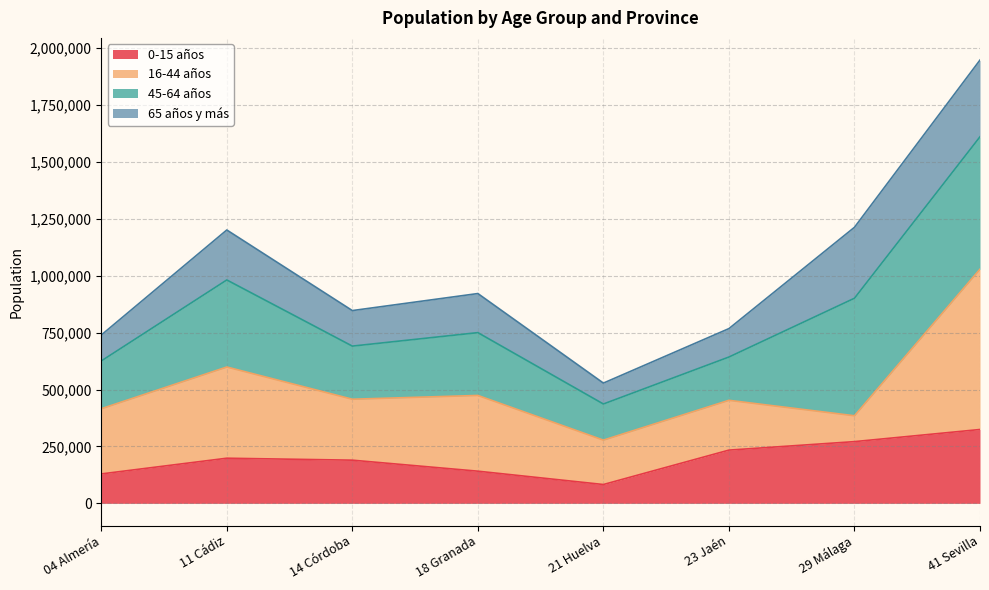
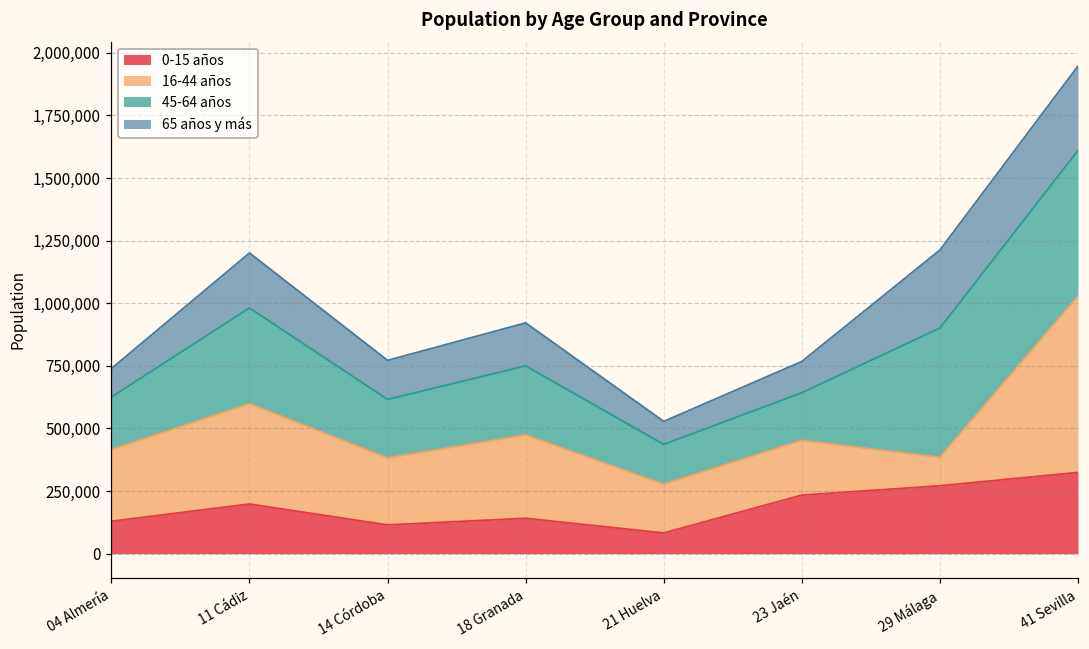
  {
    "0-15 años": {
      "04 Almería": "130,000",
      "11 Cádiz": "200,000",
-     "14 Córdoba": "190,000",
+     "14 Córdoba": "110,000",
      "18 Granada": "140,000",
      "21 Huelva": "80,000",
      "23 Jaén": "230,000",
      "29 Málaga": "270,000",
      "41 Sevilla": "320,000"
    },
    "16-44 años": {
      "04 Almería": "290,000",
      "11 Cádiz": "400,000",
      "14 Córdoba": "270,000",
      "18 Granada": "330,000",
      "21 Huelva": "190,000",
      "23 Jaén": "220,000",
      "29 Málaga": "110,000",
      "41 Sevilla": "700,000"
    }
  }
